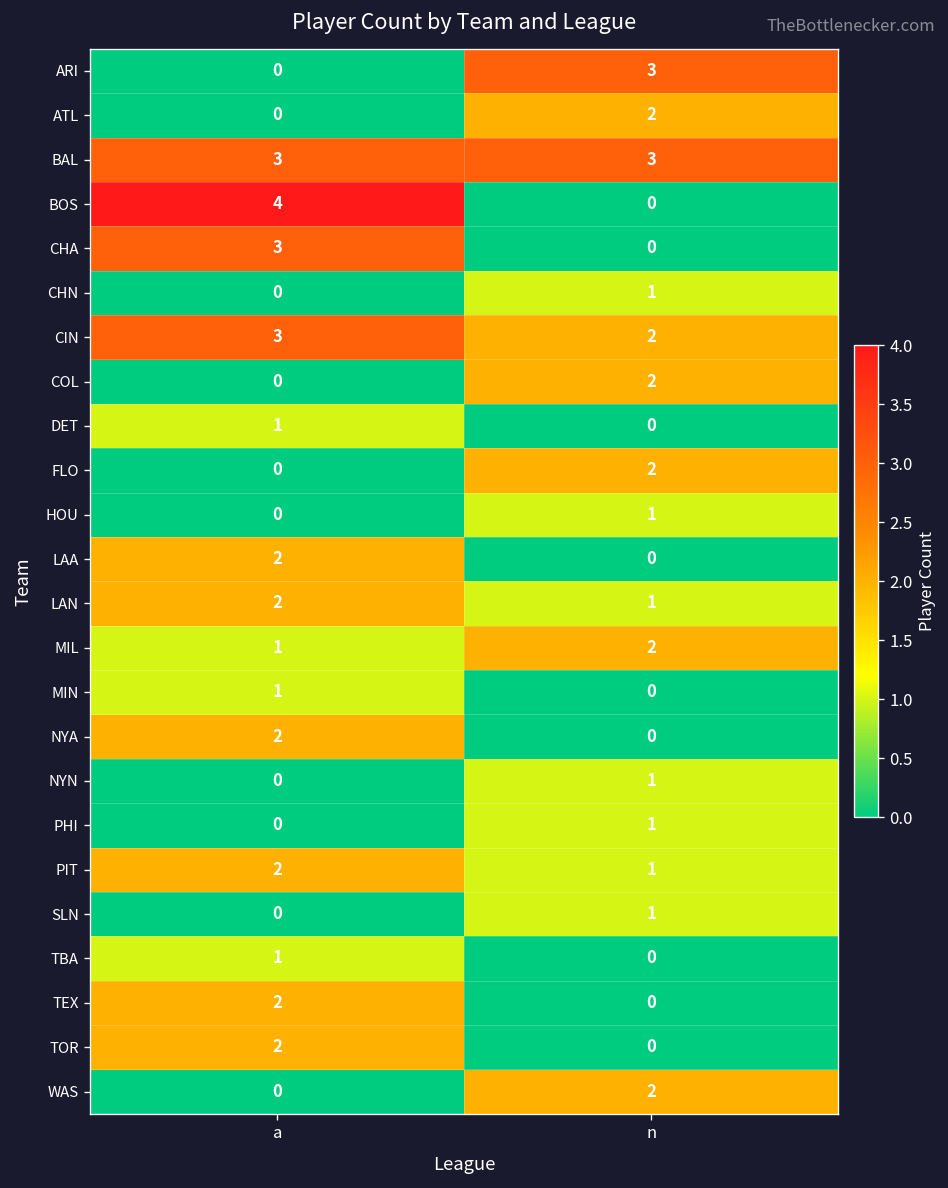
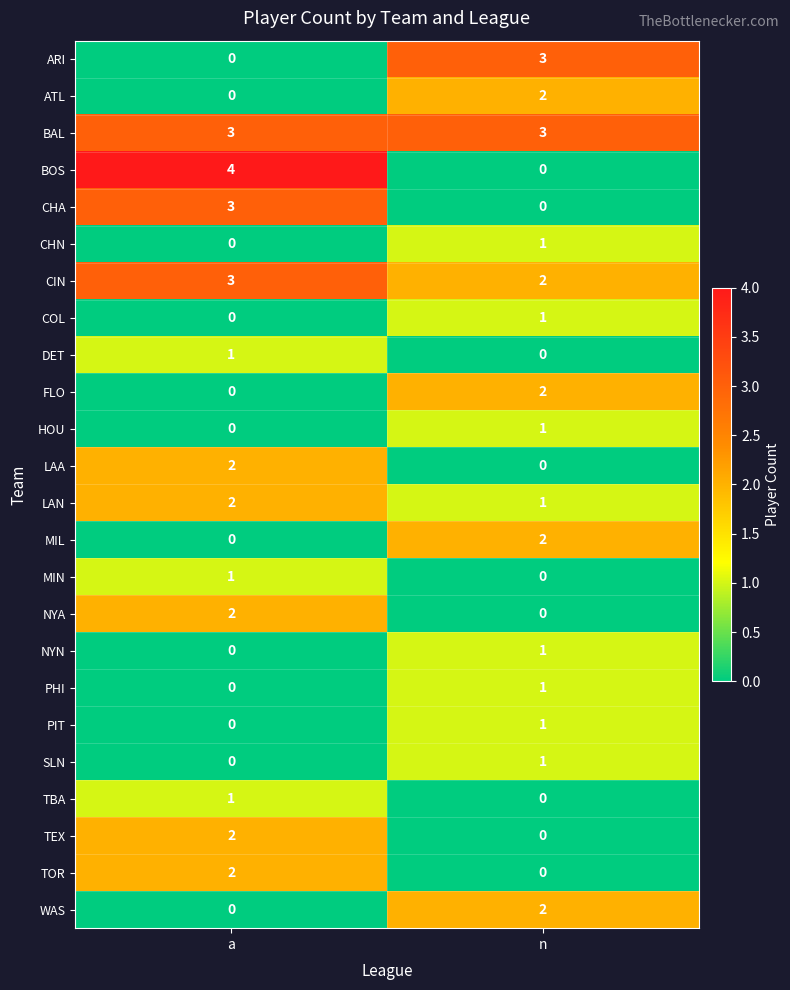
  {
    "ARI": {
      "a": 0,
      "n": 3
    },
    "ATL": {
      "a": 0,
      "n": 2
    },
    "BAL": {
      "a": 3,
      "n": 3
    },
    "BOS": {
      "a": 4,
      "n": 0
    },
    "CHA": {
      "a": 3,
      "n": 0
    },
    "CHN": {
      "a": 0,
      "n": 1
    },
    "CIN": {
      "a": 3,
      "n": 2
    },
    "COL": {
      "a": 0,
-     "n": 2
+     "n": 1
    },
    "DET": {
      "a": 1,
      "n": 0
    },
    "FLO": {
      "a": 0,
      "n": 2
    },
    "HOU": {
      "a": 0,
      "n": 1
    },
    "LAA": {
      "a": 2,
      "n": 0
    },
    "LAN": {
      "a": 2,
      "n": 1
    },
    "MIL": {
-     "a": 1,
+     "a": 0,
      "n": 2
    },
    "MIN": {
      "a": 1,
      "n": 0
    },
    "NYA": {
      "a": 2,
      "n": 0
    },
    "NYN": {
      "a": 0,
      "n": 1
    },
    "PHI": {
      "a": 0,
      "n": 1
    },
    "PIT": {
-     "a": 2,
+     "a": 0,
      "n": 1
    },
    "SLN": {
      "a": 0,
      "n": 1
    },
    "TBA": {
      "a": 1,
      "n": 0
    },
    "TEX": {
      "a": 2,
      "n": 0
    },
    "TOR": {
      "a": 2,
      "n": 0
    },
    "WAS": {
      "a": 0,
      "n": 2
    }
  }
